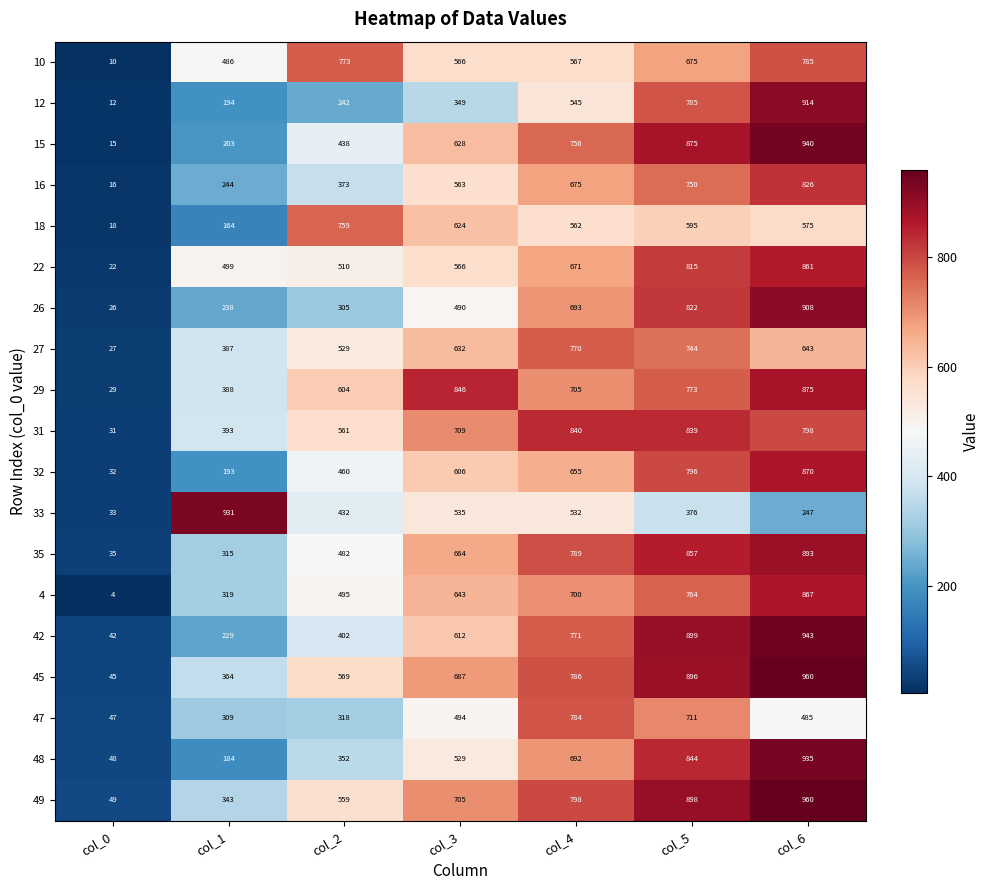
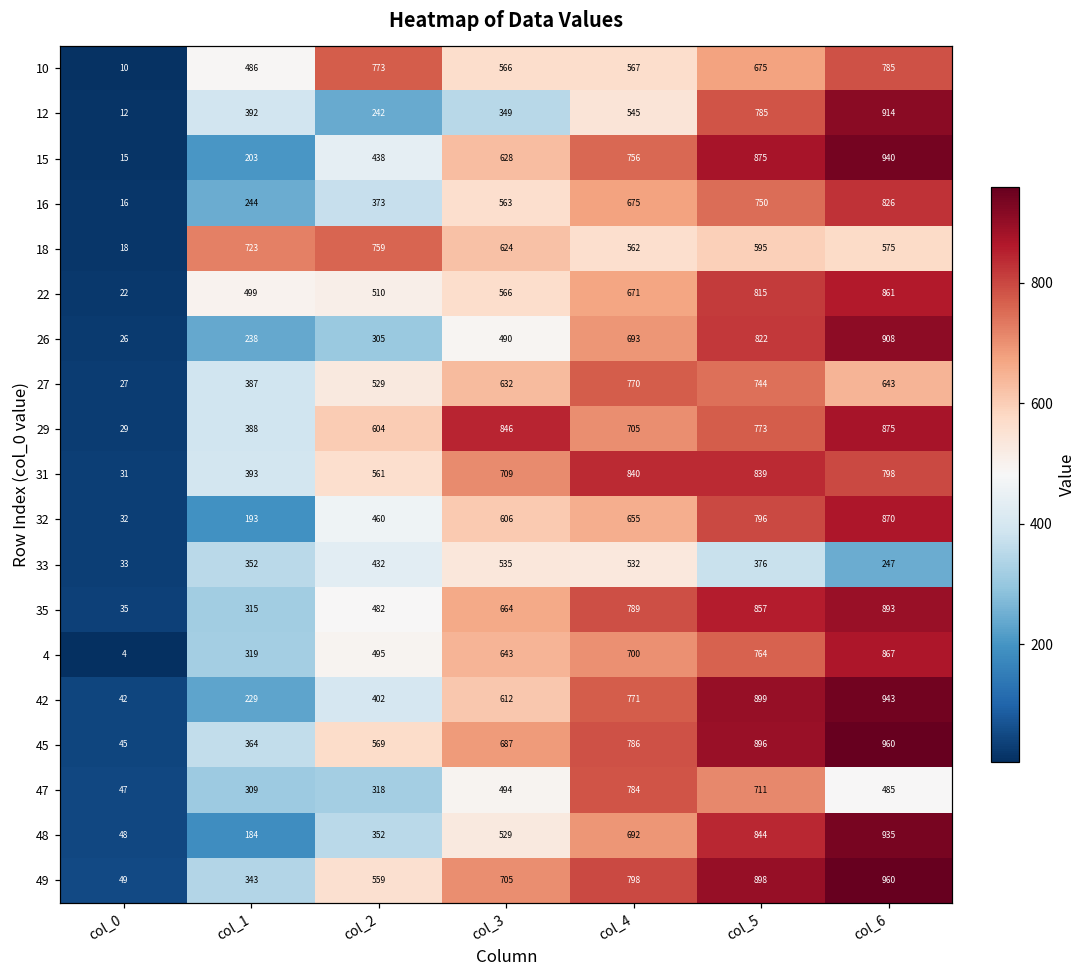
  {
    "10": {
      "col_0": 10,
      "col_1": 486,
      "col_2": 773,
      "col_3": 566,
      "col_4": 567,
      "col_5": 675,
      "col_6": 785
    },
    "12": {
      "col_0": 12,
-     "col_1": 194,
+     "col_1": 392,
      "col_2": 242,
      "col_3": 349,
      "col_4": 545,
      "col_5": 785,
      "col_6": 914
    },
    "15": {
      "col_0": 15,
      "col_1": 203,
      "col_2": 438,
      "col_3": 628,
      "col_4": 756,
      "col_5": 875,
      "col_6": 940
    },
    "16": {
      "col_0": 16,
      "col_1": 244,
      "col_2": 373,
      "col_3": 563,
      "col_4": 675,
      "col_5": 750,
      "col_6": 826
    },
    "18": {
      "col_0": 18,
-     "col_1": 164,
+     "col_1": 723,
      "col_2": 759,
      "col_3": 624,
      "col_4": 562,
      "col_5": 595,
      "col_6": 575
    },
    "22": {
      "col_0": 22,
      "col_1": 499,
      "col_2": 510,
      "col_3": 566,
      "col_4": 671,
      "col_5": 815,
      "col_6": 861
    },
    "26": {
      "col_0": 26,
      "col_1": 238,
      "col_2": 305,
      "col_3": 490,
      "col_4": 693,
      "col_5": 822,
      "col_6": 908
    },
    "27": {
      "col_0": 27,
      "col_1": 387,
      "col_2": 529,
      "col_3": 632,
      "col_4": 770,
      "col_5": 744,
      "col_6": 643
    },
    "29": {
      "col_0": 29,
      "col_1": 388,
      "col_2": 604,
      "col_3": 846,
      "col_4": 705,
      "col_5": 773,
      "col_6": 875
    },
    "31": {
      "col_0": 31,
      "col_1": 393,
      "col_2": 561,
      "col_3": 709,
      "col_4": 840,
      "col_5": 839,
      "col_6": 798
    },
    "32": {
      "col_0": 32,
      "col_1": 193,
      "col_2": 460,
      "col_3": 606,
      "col_4": 655,
      "col_5": 796,
      "col_6": 870
    },
    "33": {
      "col_0": 33,
-     "col_1": 931,
+     "col_1": 352,
      "col_2": 432,
      "col_3": 535,
      "col_4": 532,
      "col_5": 376,
      "col_6": 247
    },
    "35": {
      "col_0": 35,
      "col_1": 315,
      "col_2": 482,
      "col_3": 664,
      "col_4": 789,
      "col_5": 857,
      "col_6": 893
    },
    "4": {
      "col_0": 4,
      "col_1": 319,
      "col_2": 495,
      "col_3": 643,
      "col_4": 700,
      "col_5": 764,
      "col_6": 867
    },
    "42": {
      "col_0": 42,
      "col_1": 229,
      "col_2": 402,
      "col_3": 612,
      "col_4": 771,
      "col_5": 899,
      "col_6": 943
    },
    "45": {
      "col_0": 45,
      "col_1": 364,
      "col_2": 569,
      "col_3": 687,
      "col_4": 786,
      "col_5": 896,
      "col_6": 960
    },
    "47": {
      "col_0": 47,
      "col_1": 309,
      "col_2": 318,
      "col_3": 494,
      "col_4": 784,
      "col_5": 711,
      "col_6": 485
    },
    "48": {
      "col_0": 48,
      "col_1": 184,
      "col_2": 352,
      "col_3": 529,
      "col_4": 692,
      "col_5": 844,
      "col_6": 935
    },
    "49": {
      "col_0": 49,
      "col_1": 343,
      "col_2": 559,
      "col_3": 705,
      "col_4": 798,
      "col_5": 898,
      "col_6": 960
    }
  }
